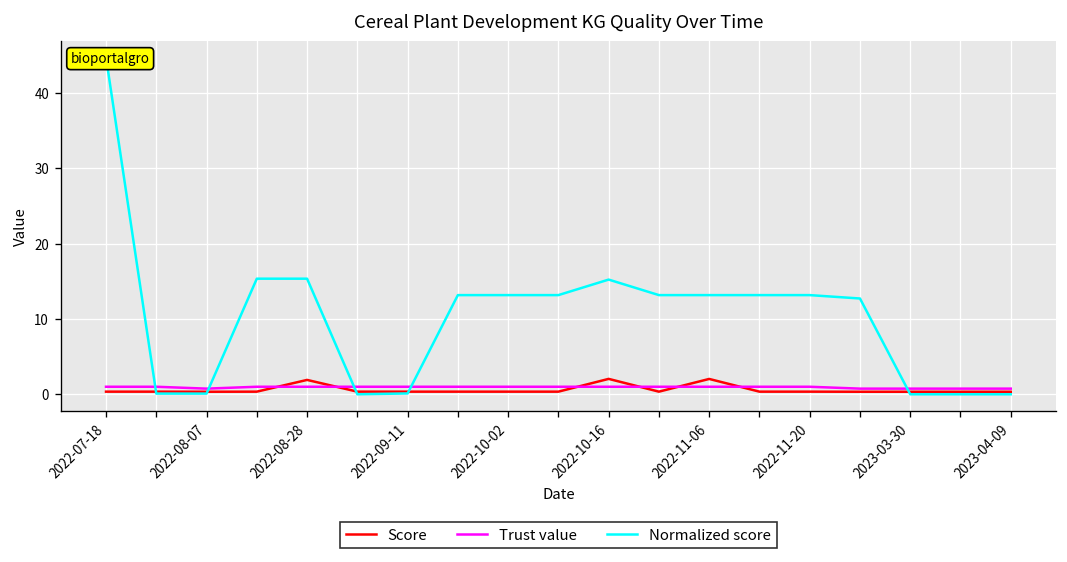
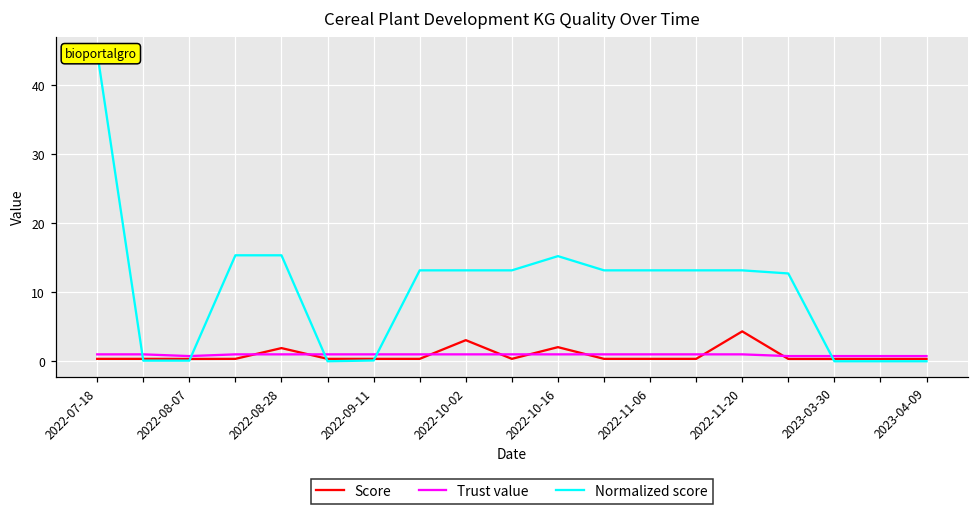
  {
    "Score": {
      "2022-07-18": 0,
      "2022-08-28": 2,
-     "2022-10-02": 0,
+     "2022-10-02": 3,
      "2022-10-16": 2,
-     "2022-11-06": 2,
-     "2022-11-20": 0
+     "2022-11-06": 0,
+     "2022-11-20": 4
    },
    "Trust value": {
      "2022-07-18": 1,
      "2022-08-07": 1,
      "2022-08-28": 1,
      "2022-09-11": 1,
      "2022-10-02": 1,
      "2022-10-16": 1,
      "2022-11-06": 1,
      "2022-11-20": 1,
      "2023-03-30": 1,
      "2023-04-09": 1
    },
    "Normalized score": {
      "2022-08-28": 15,
      "2022-10-02": 13,
      "2022-10-16": 15,
      "2022-11-06": 13,
      "2022-11-20": 13
    }
  }
